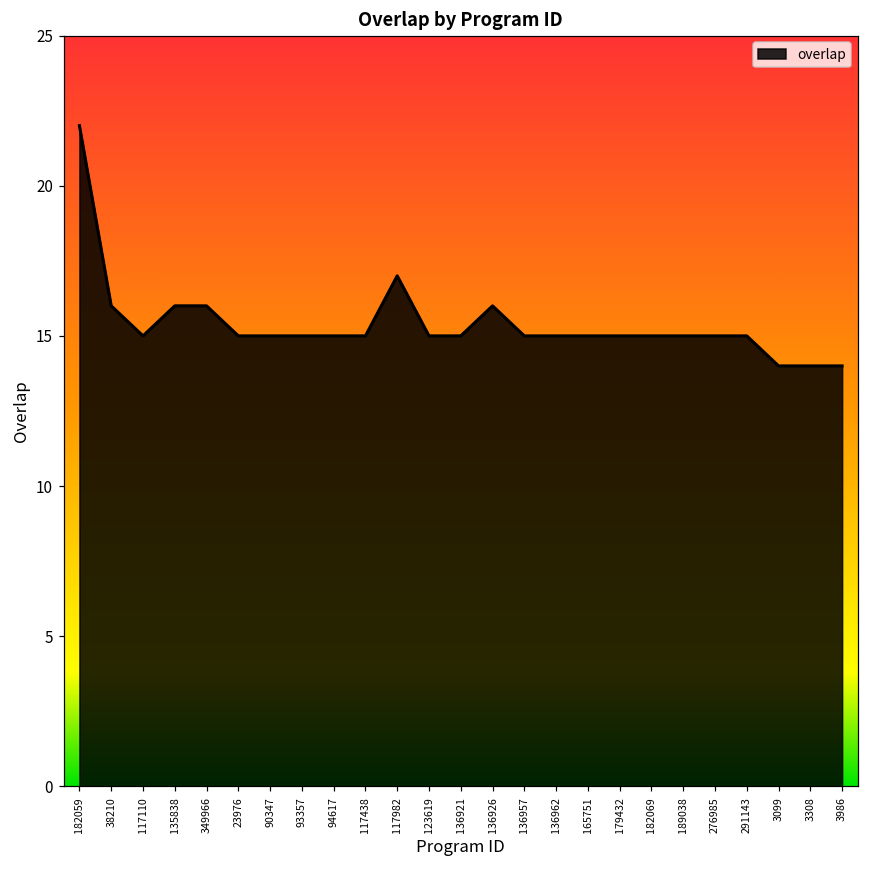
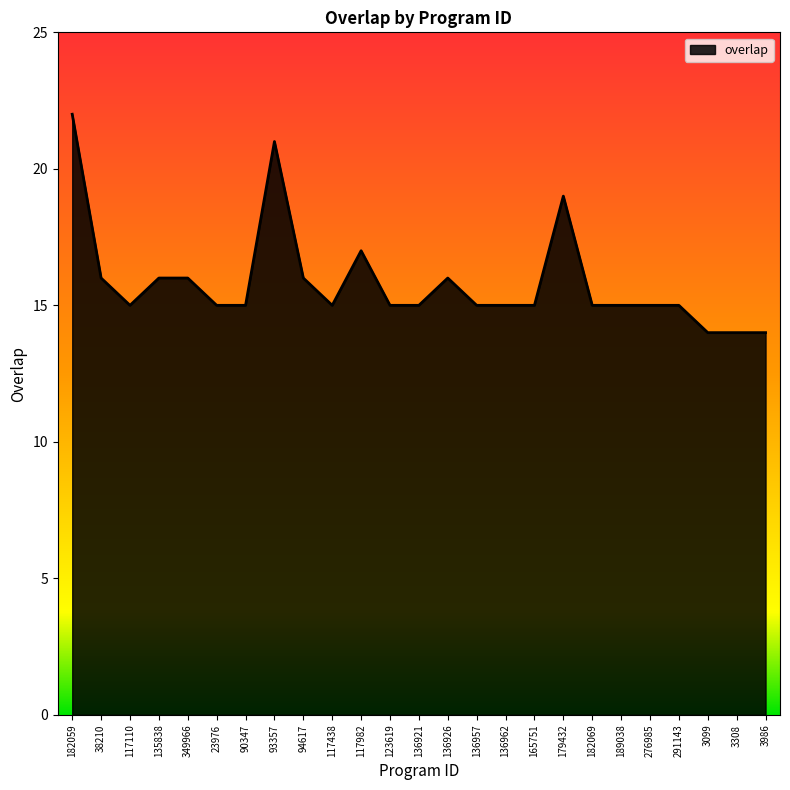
  {
    "182059": 22,
    "38210": 16,
    "117110": 15,
    "135838": 16,
    "349966": 16,
    "23976": 15,
    "90347": 15,
-   "93357": 15,
-   "94617": 15,
+   "93357": 21,
+   "94617": 16,
    "117438": 15,
    "117982": 17,
    "123619": 15,
    "136921": 15,
    "136926": 16,
    "136957": 15,
    "136962": 15,
    "165751": 15,
-   "179432": 15,
+   "179432": 19,
    "182069": 15,
    "189038": 15,
    "276985": 15,
    "291143": 15,
    "3099": 14,
    "3308": 14,
    "3986": 14
  }
